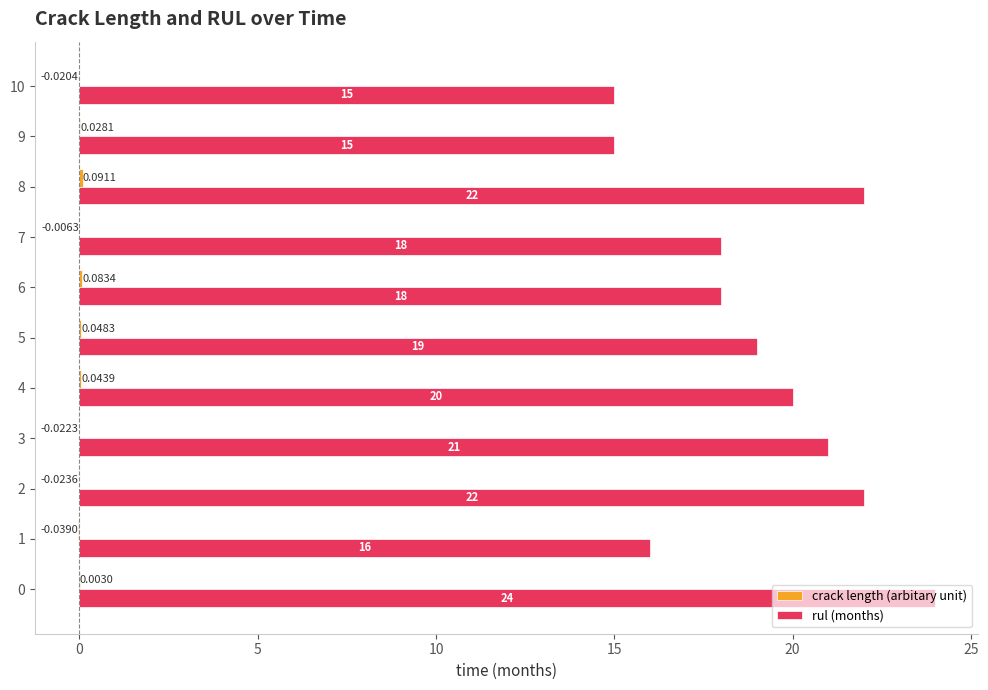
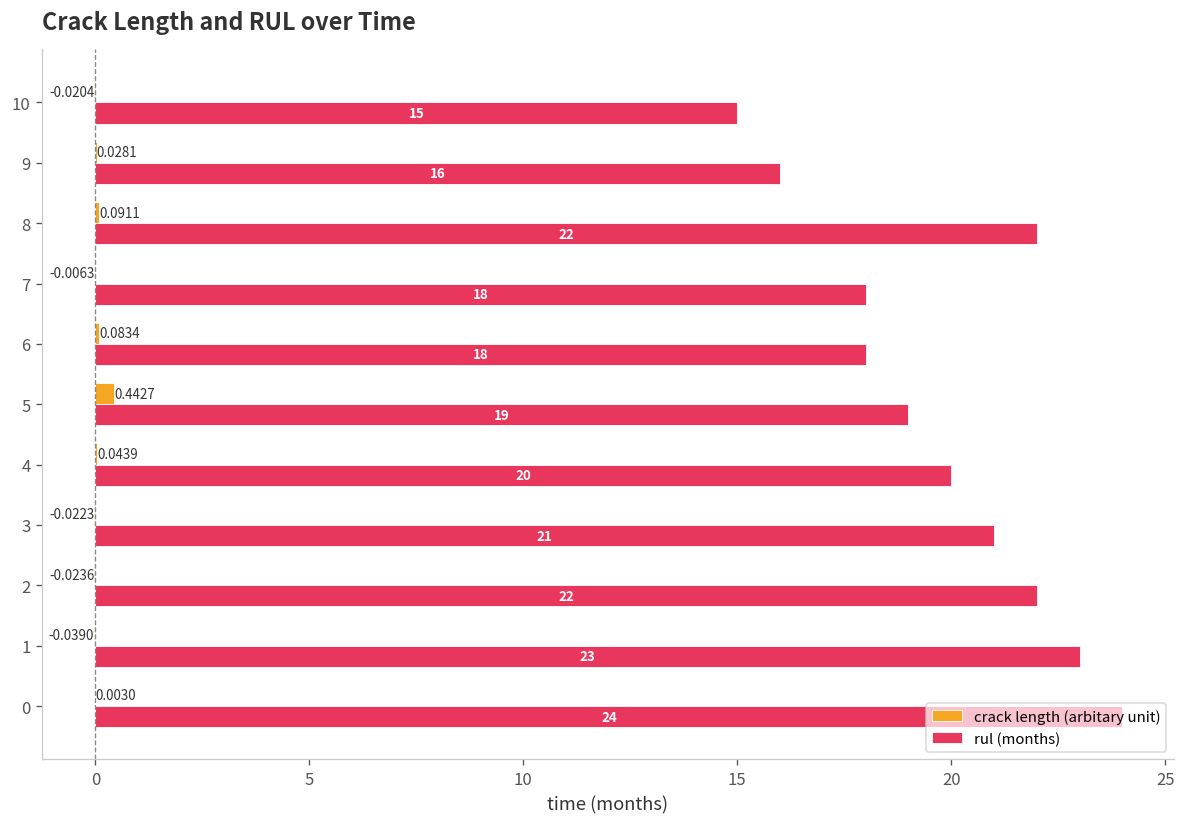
  {
    "crack length (arbitary unit)": {
      "10": -0.0204,
      "9": 0.0281,
      "8": 0.0911,
      "7": -0.0063,
      "6": 0.0834,
-     "5": 0.0483,
+     "5": 0.4427,
      "4": 0.0439,
      "3": -0.0223,
      "2": -0.0236,
      "1": -0.0390,
      "0": 0.0030
    },
    "rul (months)": {
      "10": 15,
-     "9": 15,
+     "9": 16,
      "8": 22,
      "7": 18,
      "6": 18,
      "5": 19,
      "4": 20,
      "3": 21,
      "2": 22,
-     "1": 16
+     "1": 23
    }
  }
